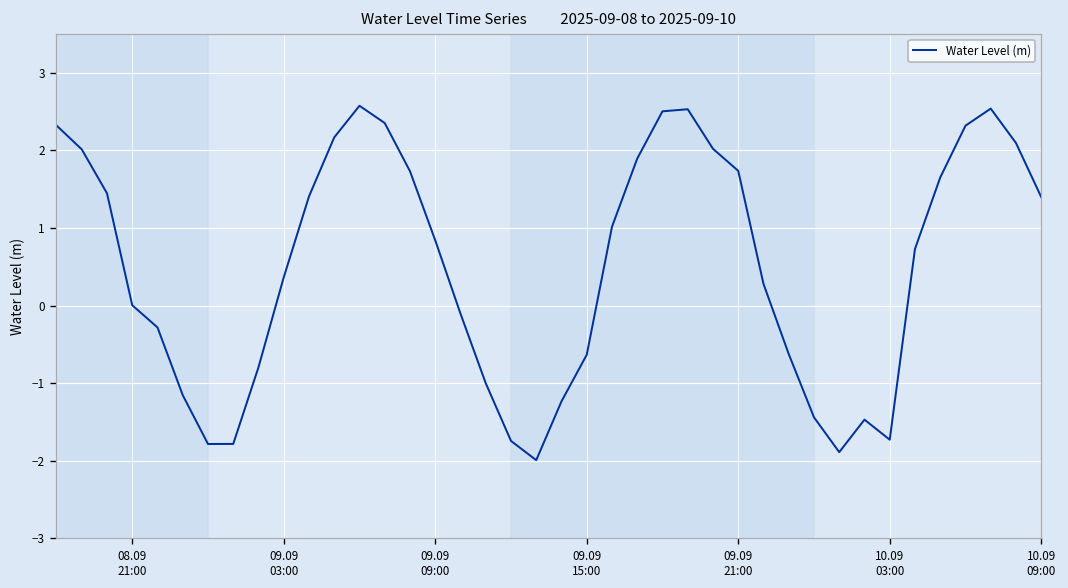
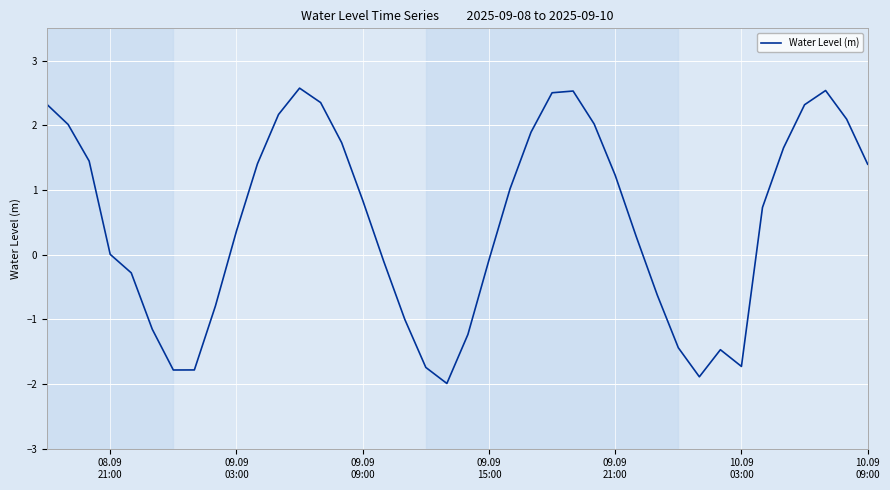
  {
    "08.09 21:00": 0.0,
    "09.09 03:00": 0.4,
    "09.09 09:00": 0.8,
-   "09.09 15:00": -0.6,
-   "09.09 21:00": 1.7,
+   "09.09 15:00": -0.1,
+   "09.09 21:00": 1.2,
    "10.09 03:00": -1.7,
    "10.09 09:00": 1.4
  }
